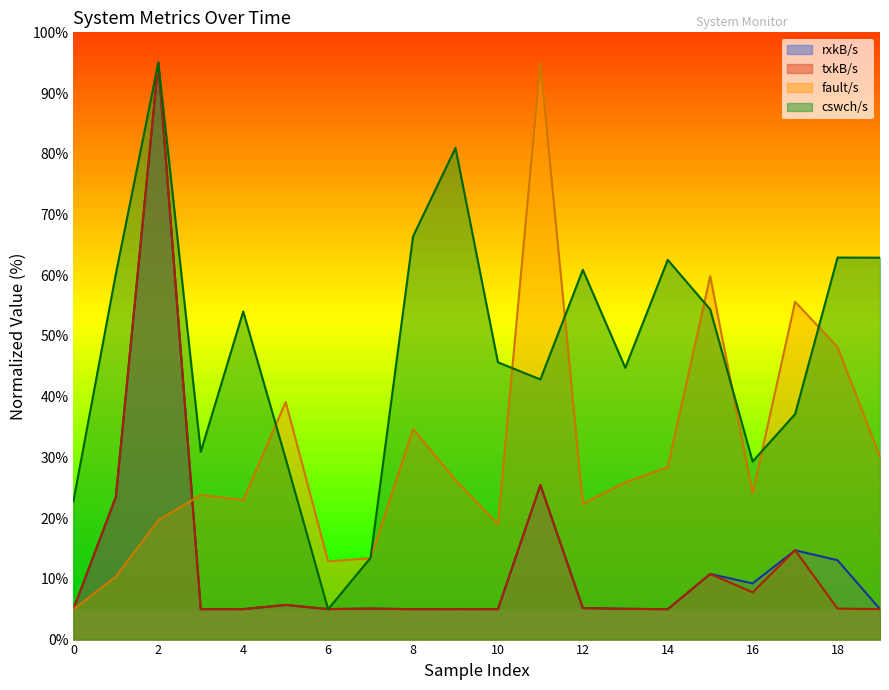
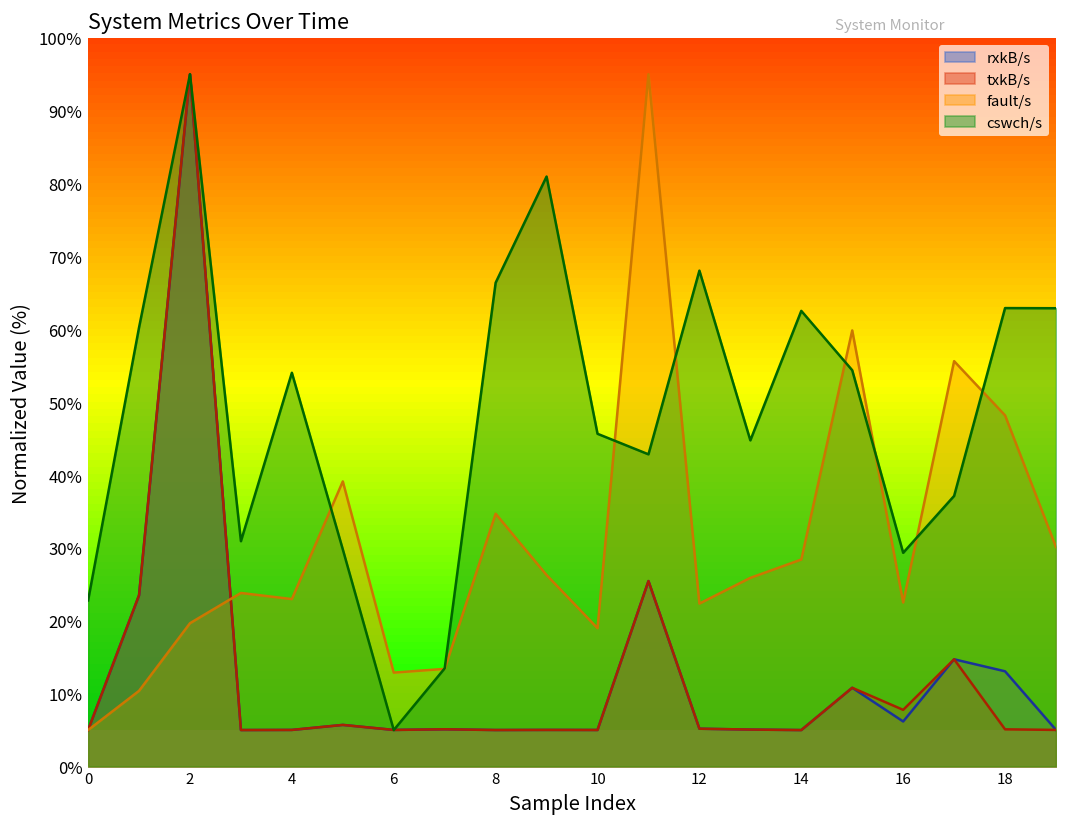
  {
    "rxkB/s": {
-     "16": "9%",
+     "16": "6%",
      "18": "13%"
    },
    "txkB/s": {
      "16": "8%",
      "18": "5%"
    },
    "fault/s": {
      "2": "20%",
      "4": "23%",
      "6": "13%",
      "8": "35%",
      "10": "19%",
      "12": "22%",
      "14": "28%",
-     "16": "24%",
+     "16": "23%",
      "18": "48%"
    },
    "cswch/s": {
      "0": "23%",
      "4": "54%",
      "8": "66%",
      "10": "46%",
-     "12": "61%",
+     "12": "68%",
      "14": "63%",
      "16": "29%",
      "18": "63%"
    }
  }
